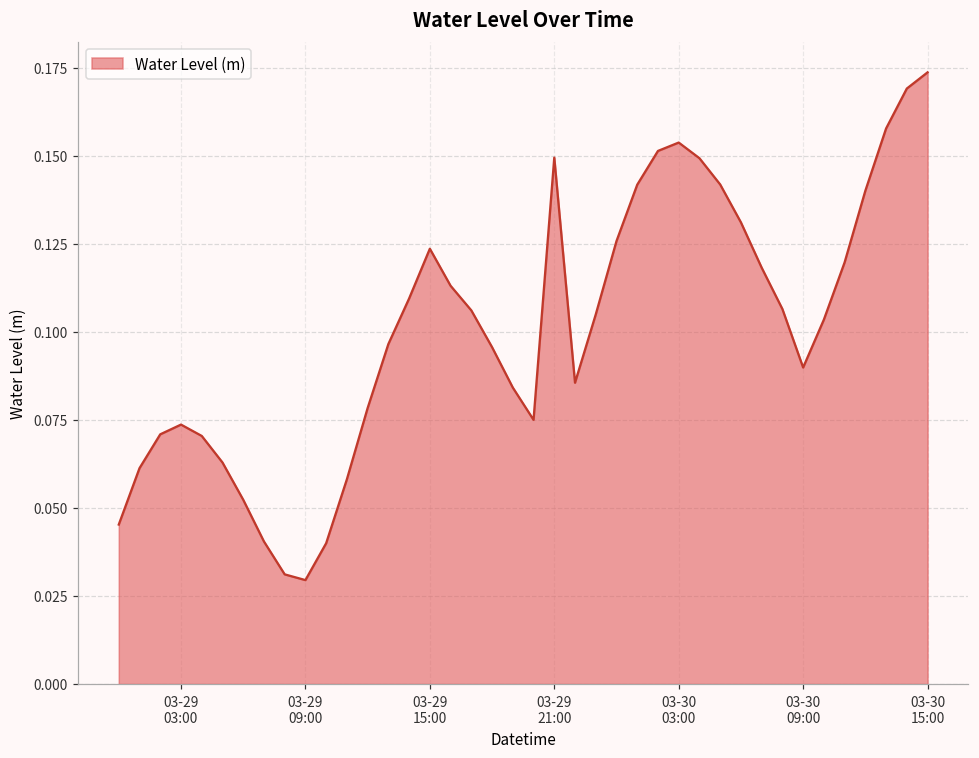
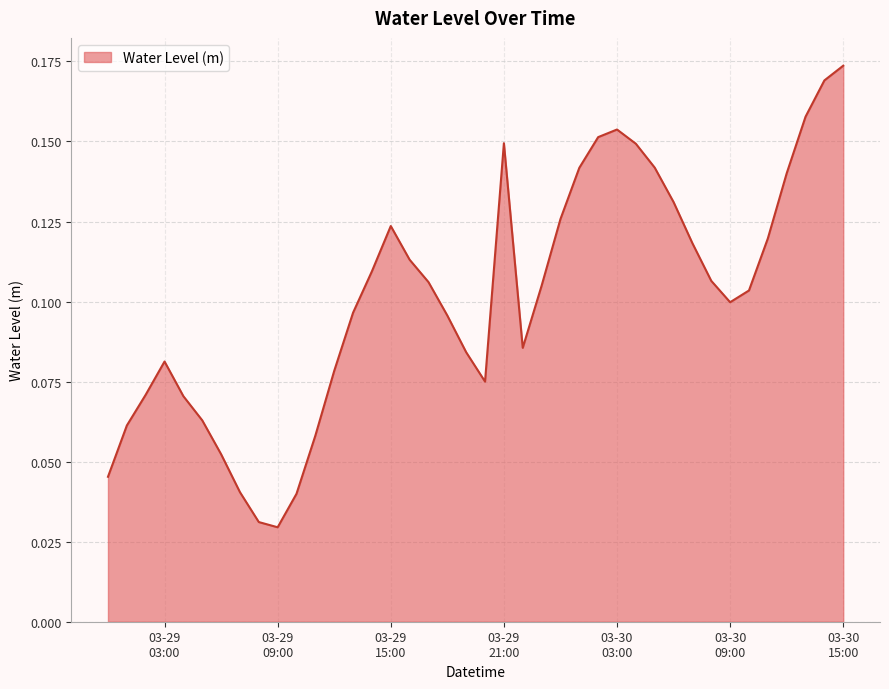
  {
-   "03-29 03:00": 0.074,
+   "03-29 03:00": 0.081,
    "03-29 09:00": 0.029,
    "03-29 15:00": 0.124,
    "03-29 21:00": 0.149,
    "03-30 03:00": 0.154,
-   "03-30 09:00": 0.090,
+   "03-30 09:00": 0.100,
    "03-30 15:00": 0.174
  }
